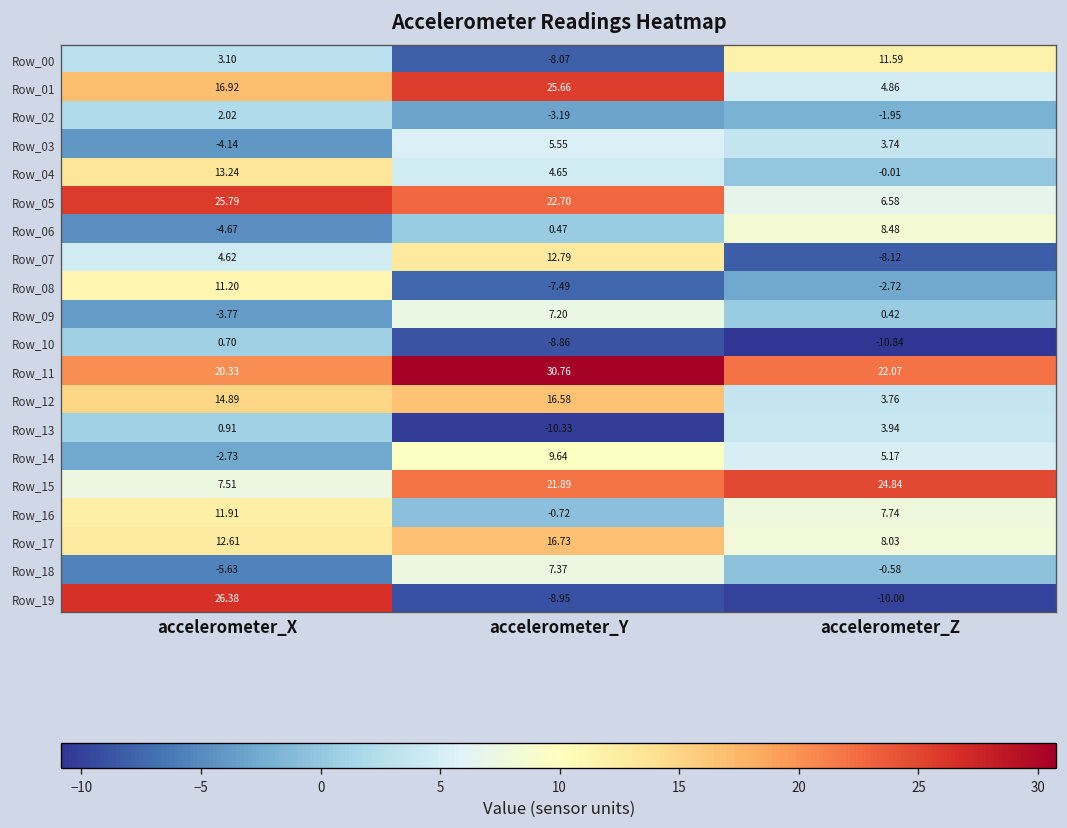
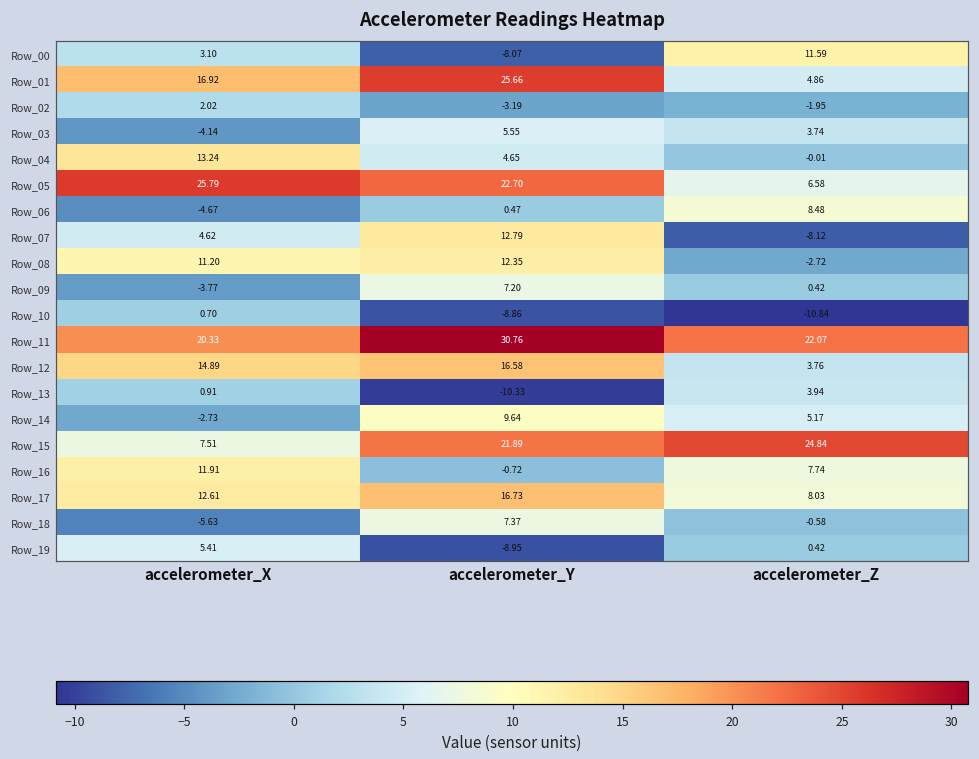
  {
    "Row_00": {
      "accelerometer_X": 3.10,
      "accelerometer_Y": -8.07,
      "accelerometer_Z": 11.59
    },
    "Row_01": {
      "accelerometer_X": 16.92,
      "accelerometer_Y": 25.66,
      "accelerometer_Z": 4.86
    },
    "Row_02": {
      "accelerometer_X": 2.02,
      "accelerometer_Y": -3.19,
      "accelerometer_Z": -1.95
    },
    "Row_03": {
      "accelerometer_X": -4.14,
      "accelerometer_Y": 5.55,
      "accelerometer_Z": 3.74
    },
    "Row_04": {
      "accelerometer_X": 13.24,
      "accelerometer_Y": 4.65,
      "accelerometer_Z": -0.01
    },
    "Row_05": {
      "accelerometer_X": 25.79,
      "accelerometer_Y": 22.70,
      "accelerometer_Z": 6.58
    },
    "Row_06": {
      "accelerometer_X": -4.67,
      "accelerometer_Y": 0.47,
      "accelerometer_Z": 8.48
    },
    "Row_07": {
      "accelerometer_X": 4.62,
      "accelerometer_Y": 12.79,
      "accelerometer_Z": -8.12
    },
    "Row_08": {
      "accelerometer_X": 11.20,
-     "accelerometer_Y": -7.49,
+     "accelerometer_Y": 12.35,
      "accelerometer_Z": -2.72
    },
    "Row_09": {
      "accelerometer_X": -3.77,
      "accelerometer_Y": 7.20,
      "accelerometer_Z": 0.42
    },
    "Row_10": {
      "accelerometer_X": 0.70,
      "accelerometer_Y": -8.86,
      "accelerometer_Z": -10.84
    },
    "Row_11": {
      "accelerometer_X": 20.33,
      "accelerometer_Y": 30.76,
      "accelerometer_Z": 22.07
    },
    "Row_12": {
      "accelerometer_X": 14.89,
      "accelerometer_Y": 16.58,
      "accelerometer_Z": 3.76
    },
    "Row_13": {
      "accelerometer_X": 0.91,
      "accelerometer_Y": -10.33,
      "accelerometer_Z": 3.94
    },
    "Row_14": {
      "accelerometer_X": -2.73,
      "accelerometer_Y": 9.64,
      "accelerometer_Z": 5.17
    },
    "Row_15": {
      "accelerometer_X": 7.51,
      "accelerometer_Y": 21.89,
      "accelerometer_Z": 24.84
    },
    "Row_16": {
      "accelerometer_X": 11.91,
      "accelerometer_Y": -0.72,
      "accelerometer_Z": 7.74
    },
    "Row_17": {
      "accelerometer_X": 12.61,
      "accelerometer_Y": 16.73,
      "accelerometer_Z": 8.03
    },
    "Row_18": {
      "accelerometer_X": -5.63,
      "accelerometer_Y": 7.37,
      "accelerometer_Z": -0.58
    },
    "Row_19": {
-     "accelerometer_X": 26.38,
+     "accelerometer_X": 5.41,
      "accelerometer_Y": -8.95,
-     "accelerometer_Z": -10.00
+     "accelerometer_Z": 0.42
    }
  }
